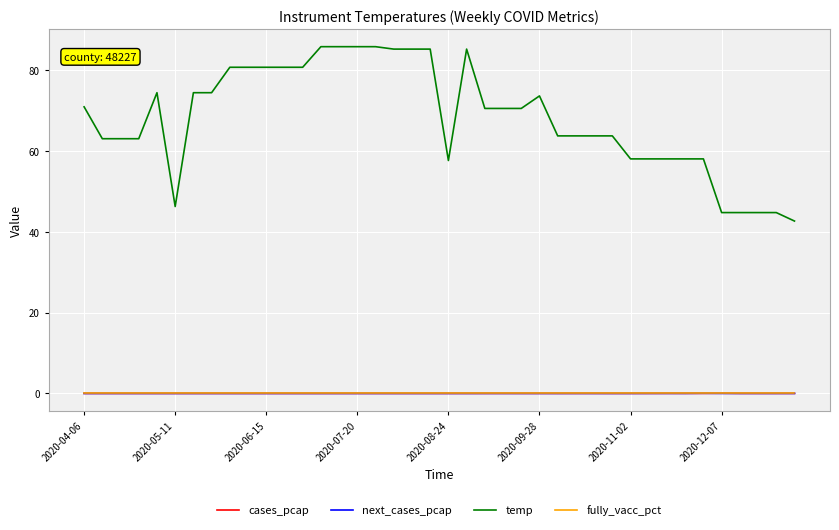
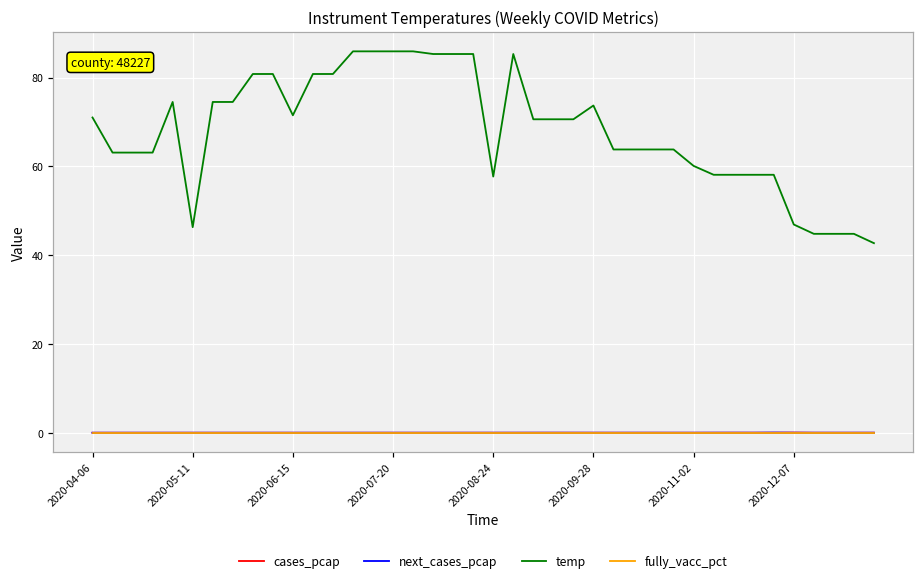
  {
    "fully_vacc_pct": {
      "2020-04-06": 0,
      "2020-05-11": 0,
      "2020-06-15": 0,
      "2020-07-20": 0,
      "2020-08-24": 0,
      "2020-09-28": 0,
      "2020-11-02": 0,
      "2020-12-07": 0
    },
    "temp": {
      "2020-04-06": 71,
      "2020-05-11": 46,
-     "2020-06-15": 81,
+     "2020-06-15": 72,
      "2020-07-20": 86,
      "2020-08-24": 58,
      "2020-09-28": 74,
-     "2020-11-02": 58,
-     "2020-12-07": 45
+     "2020-11-02": 60,
+     "2020-12-07": 47
    }
  }
